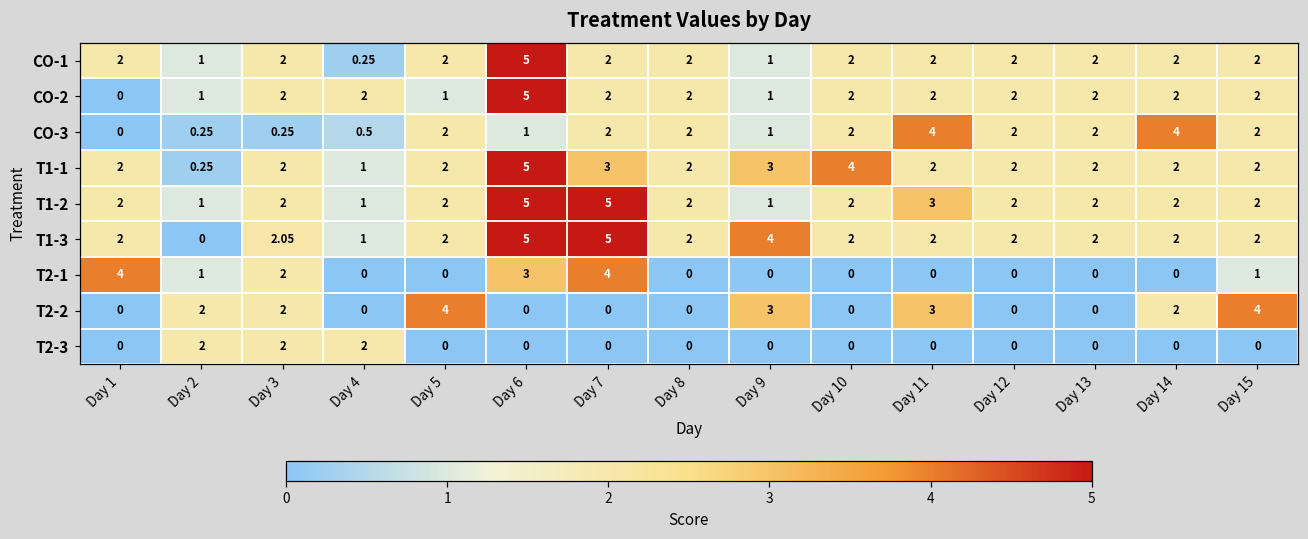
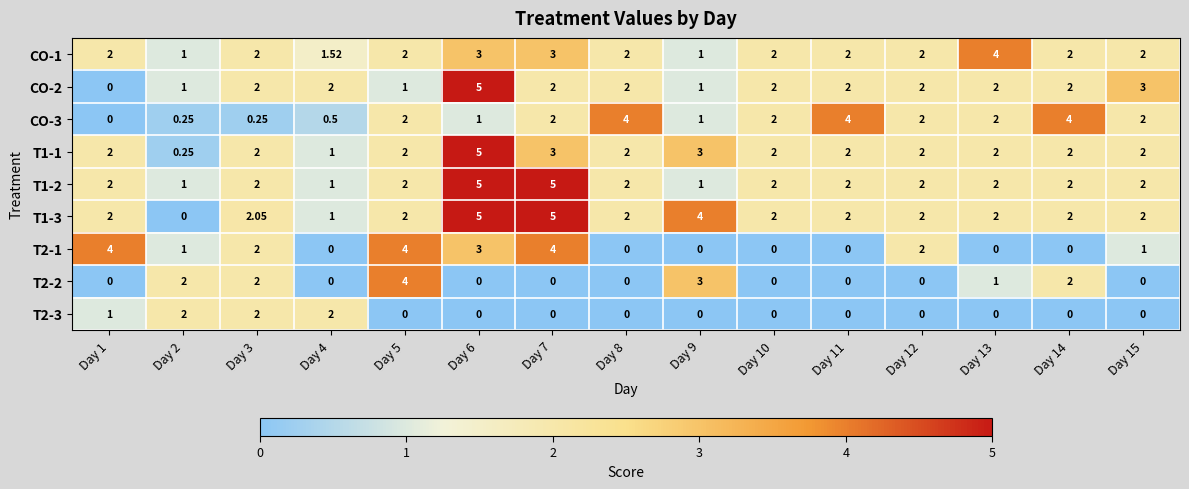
  {
    "CO-1": {
      "Day 1": 2,
      "Day 2": 1,
      "Day 3": 2,
-     "Day 4": 0.25,
+     "Day 4": 1.52,
      "Day 5": 2,
-     "Day 6": 5,
-     "Day 7": 2,
+     "Day 6": 3,
+     "Day 7": 3,
      "Day 8": 2,
      "Day 9": 1,
      "Day 10": 2,
      "Day 11": 2,
      "Day 12": 2,
-     "Day 13": 2,
+     "Day 13": 4,
      "Day 14": 2,
      "Day 15": 2
    },
    "CO-2": {
      "Day 1": 0,
      "Day 2": 1,
      "Day 3": 2,
      "Day 4": 2,
      "Day 5": 1,
      "Day 6": 5,
      "Day 7": 2,
      "Day 8": 2,
      "Day 9": 1,
      "Day 10": 2,
      "Day 11": 2,
      "Day 12": 2,
      "Day 13": 2,
      "Day 14": 2,
-     "Day 15": 2
+     "Day 15": 3
    },
    "CO-3": {
      "Day 1": 0,
      "Day 2": 0.25,
      "Day 3": 0.25,
      "Day 4": 0.5,
      "Day 5": 2,
      "Day 6": 1,
      "Day 7": 2,
-     "Day 8": 2,
+     "Day 8": 4,
      "Day 9": 1,
      "Day 10": 2,
      "Day 11": 4,
      "Day 12": 2,
      "Day 13": 2,
      "Day 14": 4,
      "Day 15": 2
    },
    "T1-1": {
      "Day 1": 2,
      "Day 2": 0.25,
      "Day 3": 2,
      "Day 4": 1,
      "Day 5": 2,
      "Day 6": 5,
      "Day 7": 3,
      "Day 8": 2,
      "Day 9": 3,
-     "Day 10": 4,
+     "Day 10": 2,
      "Day 11": 2,
      "Day 12": 2,
      "Day 13": 2,
      "Day 14": 2,
      "Day 15": 2
    },
    "T1-2": {
      "Day 1": 2,
      "Day 2": 1,
      "Day 3": 2,
      "Day 4": 1,
      "Day 5": 2,
      "Day 6": 5,
      "Day 7": 5,
      "Day 8": 2,
      "Day 9": 1,
      "Day 10": 2,
-     "Day 11": 3,
+     "Day 11": 2,
      "Day 12": 2,
      "Day 13": 2,
      "Day 14": 2,
      "Day 15": 2
    },
    "T1-3": {
      "Day 1": 2,
      "Day 2": 0,
      "Day 3": 2.05,
      "Day 4": 1,
      "Day 5": 2,
      "Day 6": 5,
      "Day 7": 5,
      "Day 8": 2,
      "Day 9": 4,
      "Day 10": 2,
      "Day 11": 2,
      "Day 12": 2,
      "Day 13": 2,
      "Day 14": 2,
      "Day 15": 2
    },
    "T2-1": {
      "Day 1": 4,
      "Day 2": 1,
      "Day 3": 2,
      "Day 4": 0,
-     "Day 5": 0,
+     "Day 5": 4,
      "Day 6": 3,
      "Day 7": 4,
      "Day 8": 0,
      "Day 9": 0,
      "Day 10": 0,
      "Day 11": 0,
-     "Day 12": 0,
+     "Day 12": 2,
      "Day 13": 0,
      "Day 14": 0,
      "Day 15": 1
    },
    "T2-2": {
      "Day 1": 0,
      "Day 2": 2,
      "Day 3": 2,
      "Day 4": 0,
      "Day 5": 4,
      "Day 6": 0,
      "Day 7": 0,
      "Day 8": 0,
      "Day 9": 3,
      "Day 10": 0,
-     "Day 11": 3,
+     "Day 11": 0,
      "Day 12": 0,
-     "Day 13": 0,
+     "Day 13": 1,
      "Day 14": 2,
-     "Day 15": 4
+     "Day 15": 0
    },
    "T2-3": {
-     "Day 1": 0,
+     "Day 1": 1,
      "Day 2": 2,
      "Day 3": 2,
      "Day 4": 2,
      "Day 5": 0,
      "Day 6": 0,
      "Day 7": 0,
      "Day 8": 0,
      "Day 9": 0,
      "Day 10": 0,
      "Day 11": 0,
      "Day 12": 0,
      "Day 13": 0,
      "Day 14": 0,
      "Day 15": 0
    }
  }
